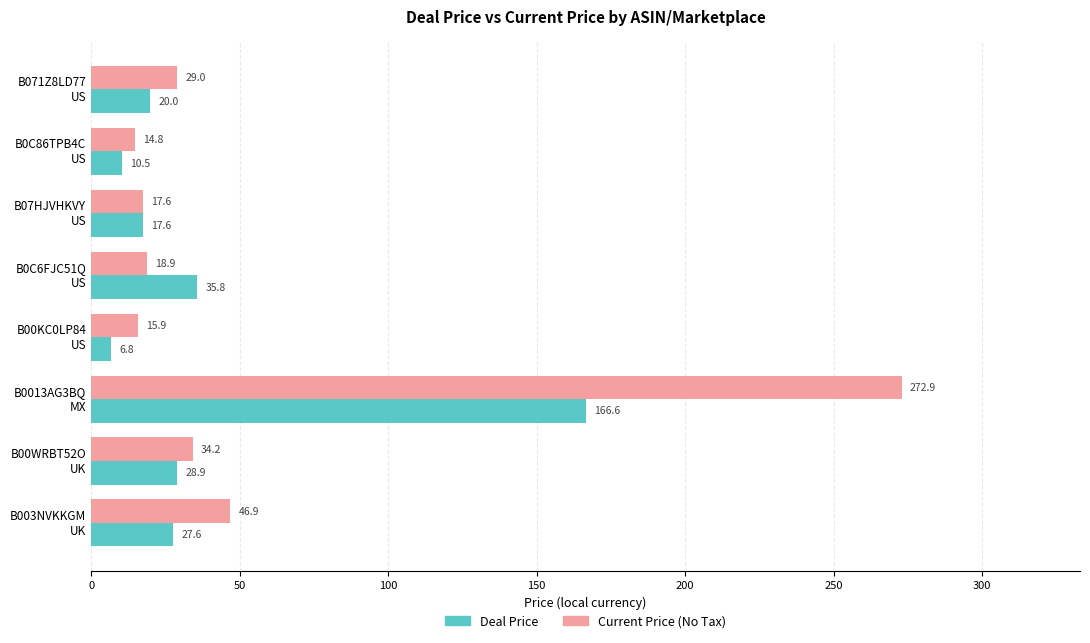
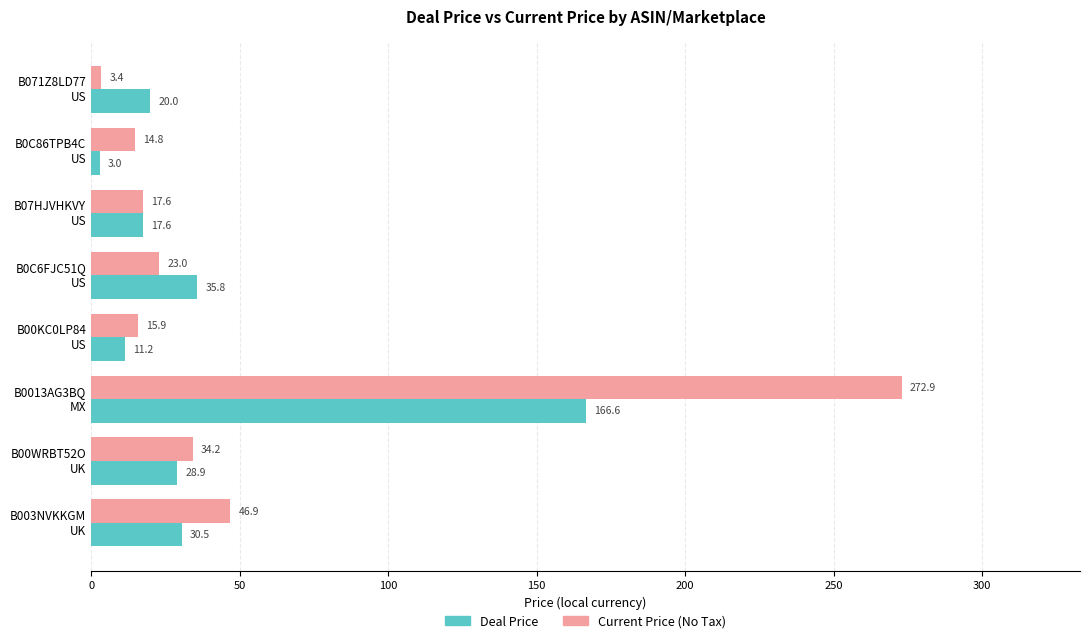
  {
    "Deal Price": {
      "B071Z8LD77 US": 20.0,
-     "B0C86TPB4C US": 10.5,
+     "B0C86TPB4C US": 3.0,
      "B07HJVHKVY US": 17.6,
      "B0C6FJC51Q US": 35.8,
-     "B00KC0LP84 US": 6.8,
+     "B00KC0LP84 US": 11.2,
      "B0013AG3BQ MX": 166.6,
      "B00WRBT52O UK": 28.9,
-     "B003NVKKGM UK": 27.6
+     "B003NVKKGM UK": 30.5
    },
    "Current Price (No Tax)": {
-     "B071Z8LD77 US": 29.0,
+     "B071Z8LD77 US": 3.4,
      "B0C86TPB4C US": 14.8,
      "B07HJVHKVY US": 17.6,
-     "B0C6FJC51Q US": 18.9,
+     "B0C6FJC51Q US": 23.0,
      "B00KC0LP84 US": 15.9,
      "B0013AG3BQ MX": 272.9,
      "B00WRBT52O UK": 34.2,
      "B003NVKKGM UK": 46.9
    }
  }
